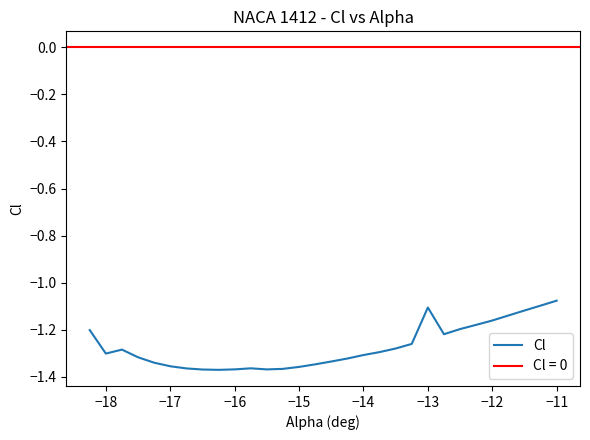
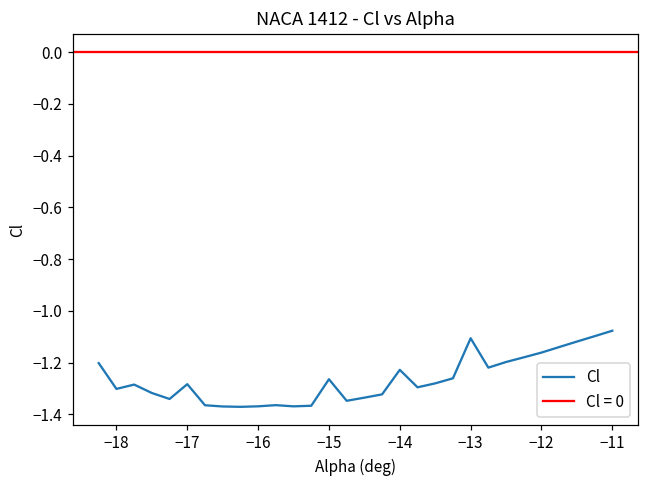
  {
    "−18": -1.30,
-   "−17": -1.36,
+   "−17": -1.28,
    "−16": -1.37,
-   "−15": -1.36,
-   "−14": -1.31,
+   "−15": -1.26,
+   "−14": -1.23,
    "−13": -1.11,
    "−12": -1.16,
    "−11": -1.08
  }
